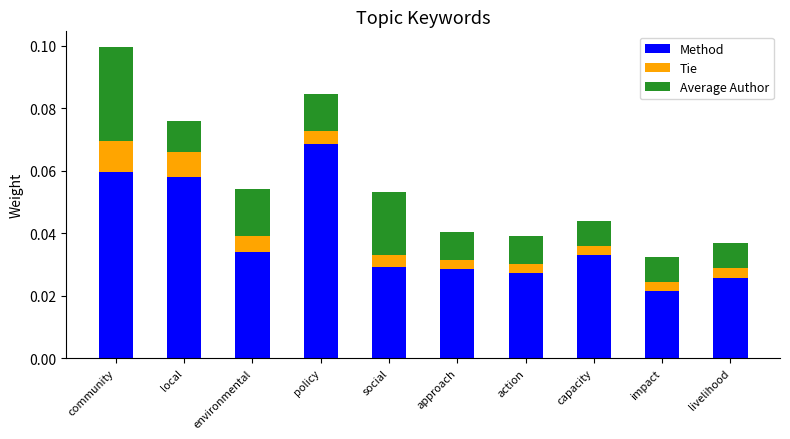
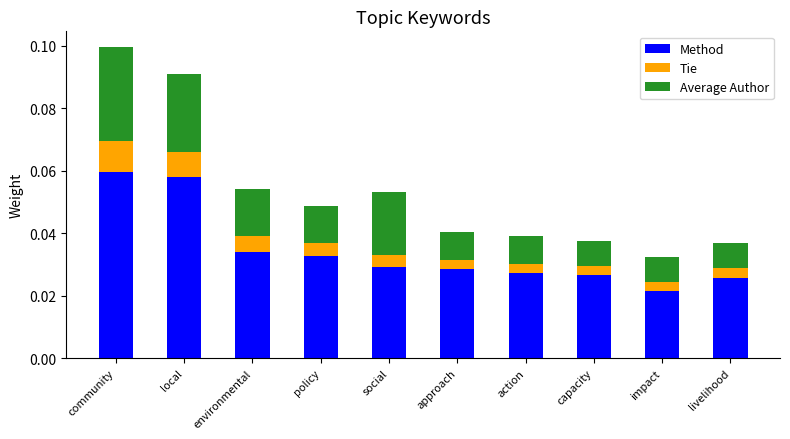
  {
    "Method": {
      "community": 0.060,
      "local": 0.058,
      "environmental": 0.034,
-     "policy": 0.069,
+     "policy": 0.033,
      "social": 0.029,
      "approach": 0.028,
      "action": 0.027,
-     "capacity": 0.033,
+     "capacity": 0.026,
      "impact": 0.021,
      "livelihood": 0.026
    },
    "Tie": {
      "community": 0.010,
      "local": 0.008,
      "environmental": 0.005,
      "policy": 0.004,
      "social": 0.004,
      "approach": 0.003,
      "action": 0.003,
      "capacity": 0.003,
      "impact": 0.003,
      "livelihood": 0.003
    },
    "Average Author": {
      "community": 0.030,
-     "local": 0.010,
+     "local": 0.025,
      "environmental": 0.015,
      "policy": 0.012,
      "social": 0.020,
      "approach": 0.009,
      "action": 0.009,
      "capacity": 0.008,
      "impact": 0.008,
      "livelihood": 0.008
    }
  }
